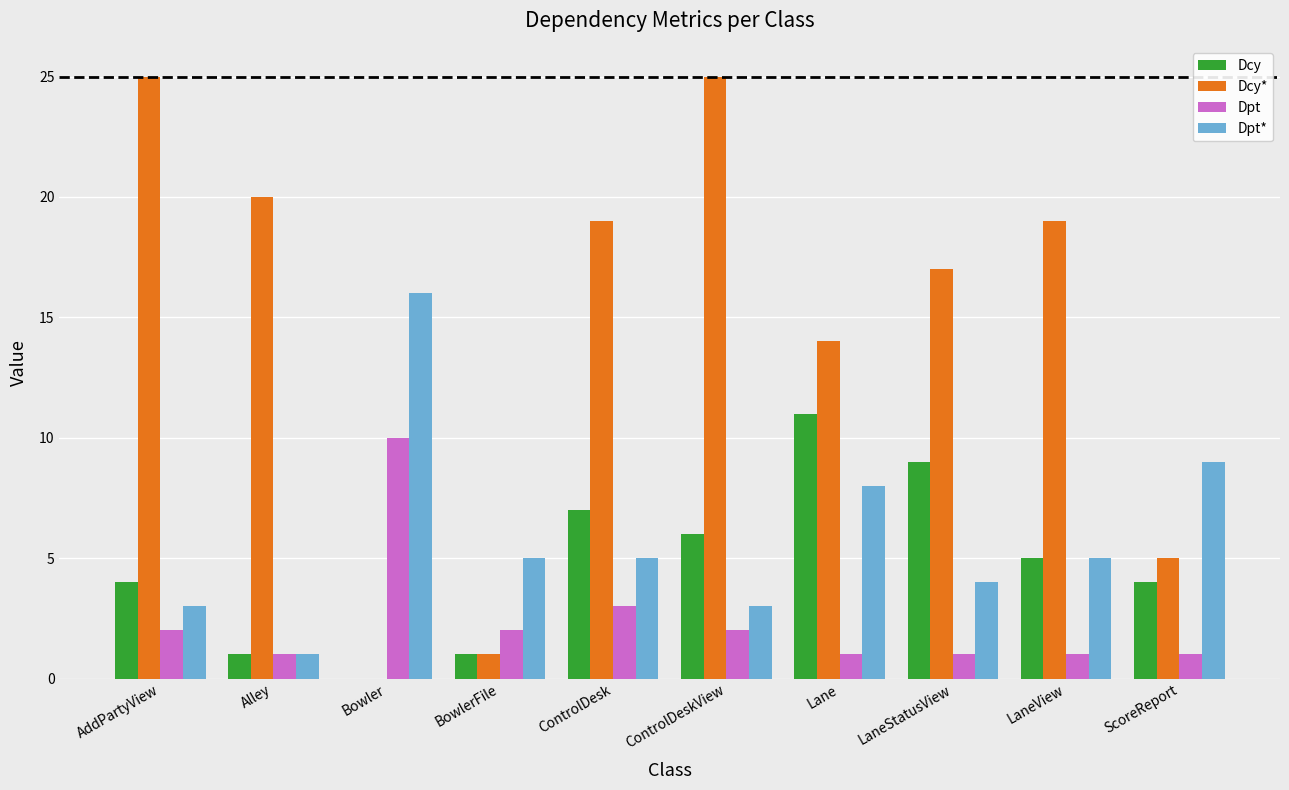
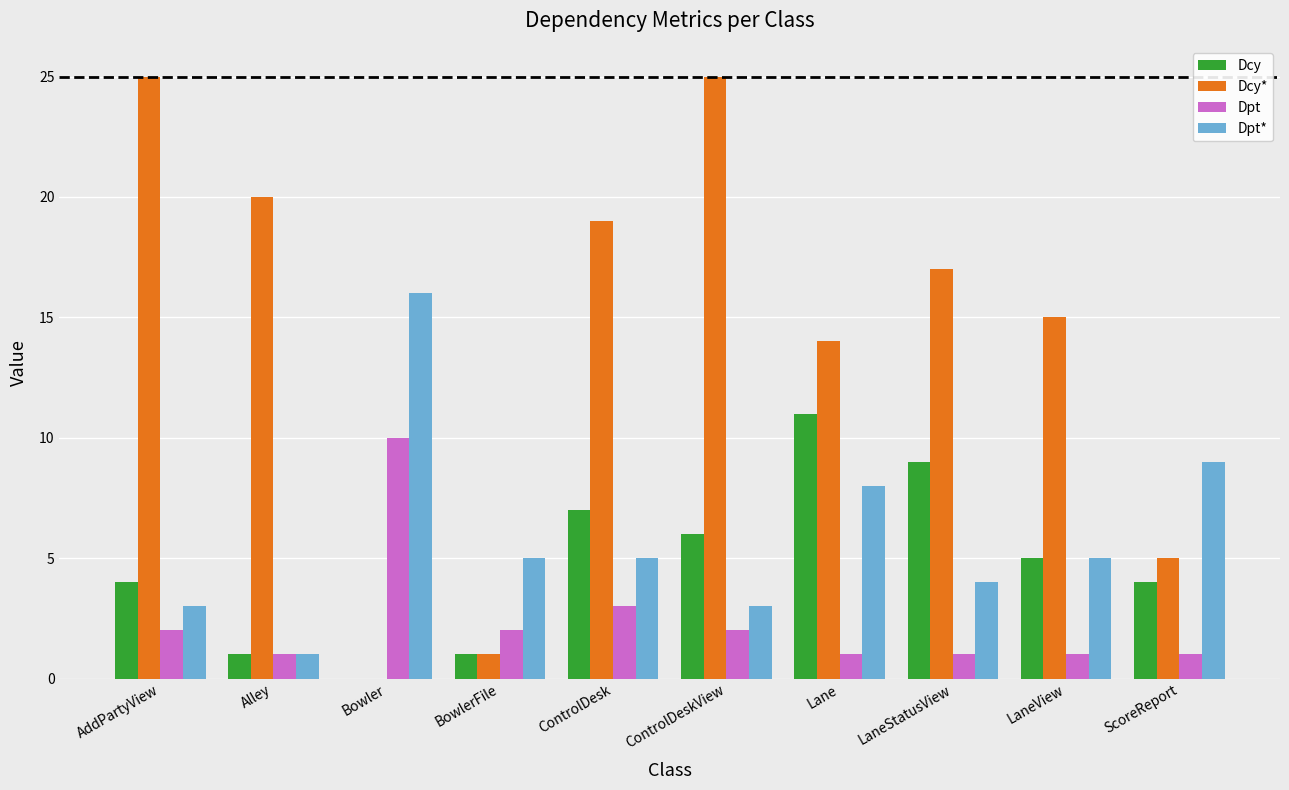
  {
    "Dcy": {
      "AddPartyView": 4,
      "Alley": 1,
      "Bowler": 0,
      "BowlerFile": 1,
      "ControlDesk": 7,
      "ControlDeskView": 6,
      "Lane": 11,
      "LaneStatusView": 9,
      "LaneView": 5,
      "ScoreReport": 4
    },
    "Dcy*": {
      "AddPartyView": 25,
      "Alley": 20,
      "Bowler": 0,
      "BowlerFile": 1,
      "ControlDesk": 19,
      "ControlDeskView": 25,
      "Lane": 14,
      "LaneStatusView": 17,
-     "LaneView": 19,
+     "LaneView": 15,
      "ScoreReport": 5
    },
    "Dpt": {
      "AddPartyView": 2,
      "Alley": 1,
      "Bowler": 10,
      "BowlerFile": 2,
      "ControlDesk": 3,
      "ControlDeskView": 2,
      "Lane": 1,
      "LaneStatusView": 1,
      "LaneView": 1,
      "ScoreReport": 1
    },
    "Dpt*": {
      "AddPartyView": 3,
      "Alley": 1,
      "Bowler": 16,
      "BowlerFile": 5,
      "ControlDesk": 5,
      "ControlDeskView": 3,
      "Lane": 8,
      "LaneStatusView": 4,
      "LaneView": 5,
      "ScoreReport": 9
    }
  }
